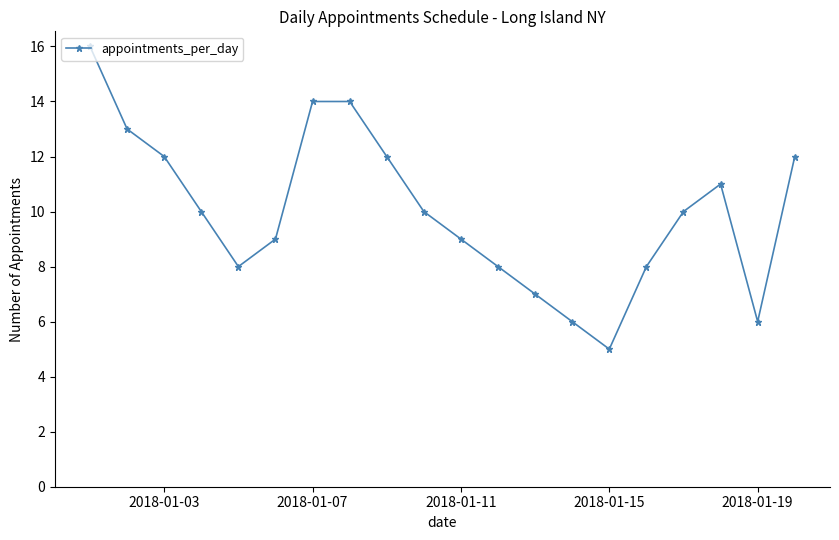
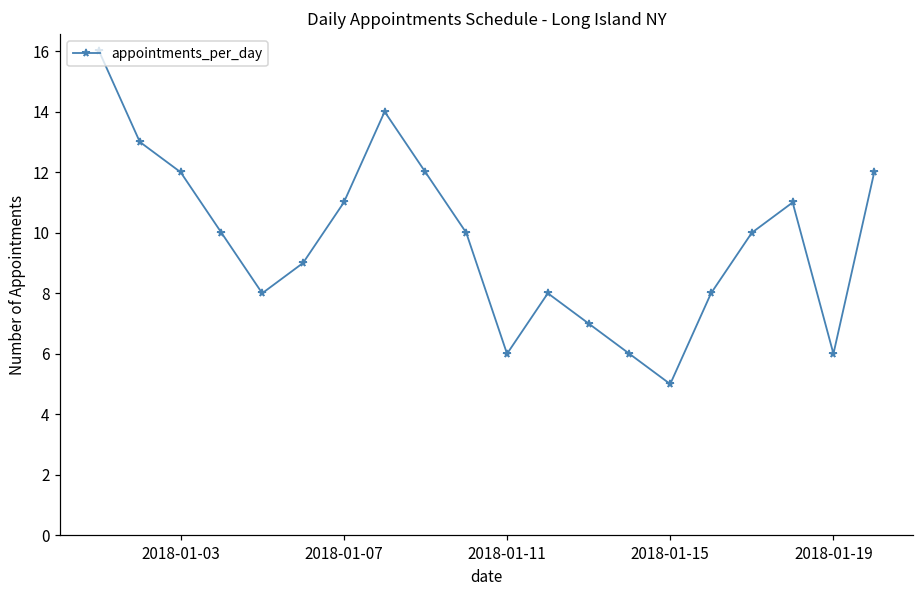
  {
    "2018-01-03": 12,
-   "2018-01-07": 14,
-   "2018-01-11": 9,
+   "2018-01-07": 11,
+   "2018-01-11": 6,
    "2018-01-15": 5,
    "2018-01-19": 6
  }
